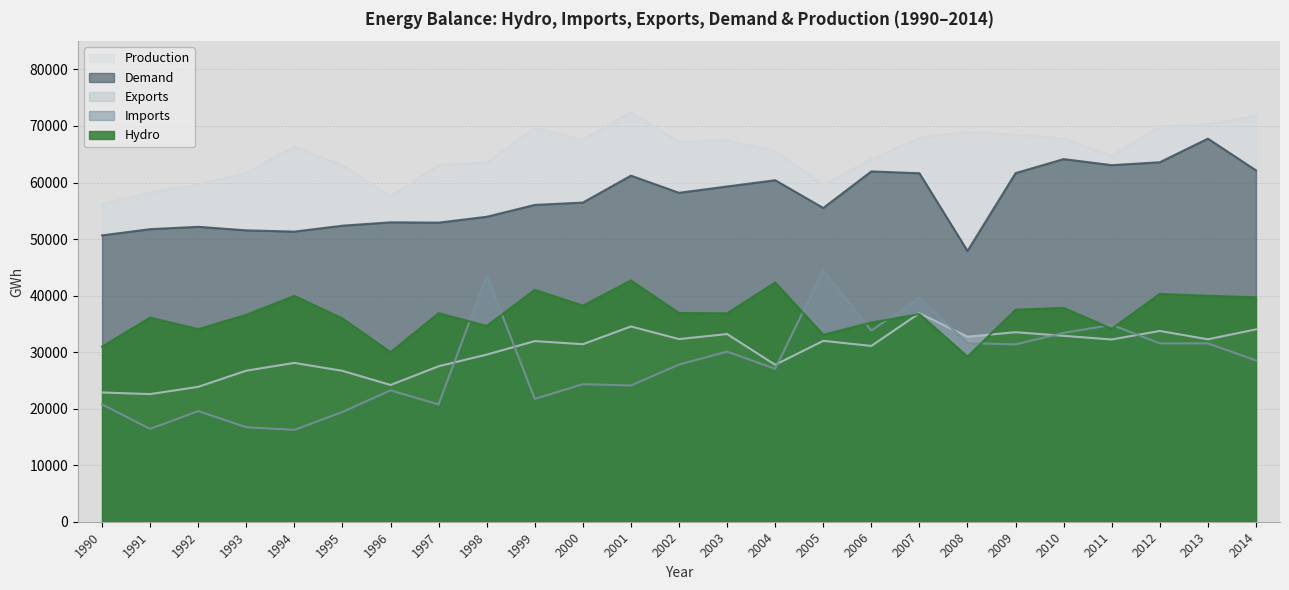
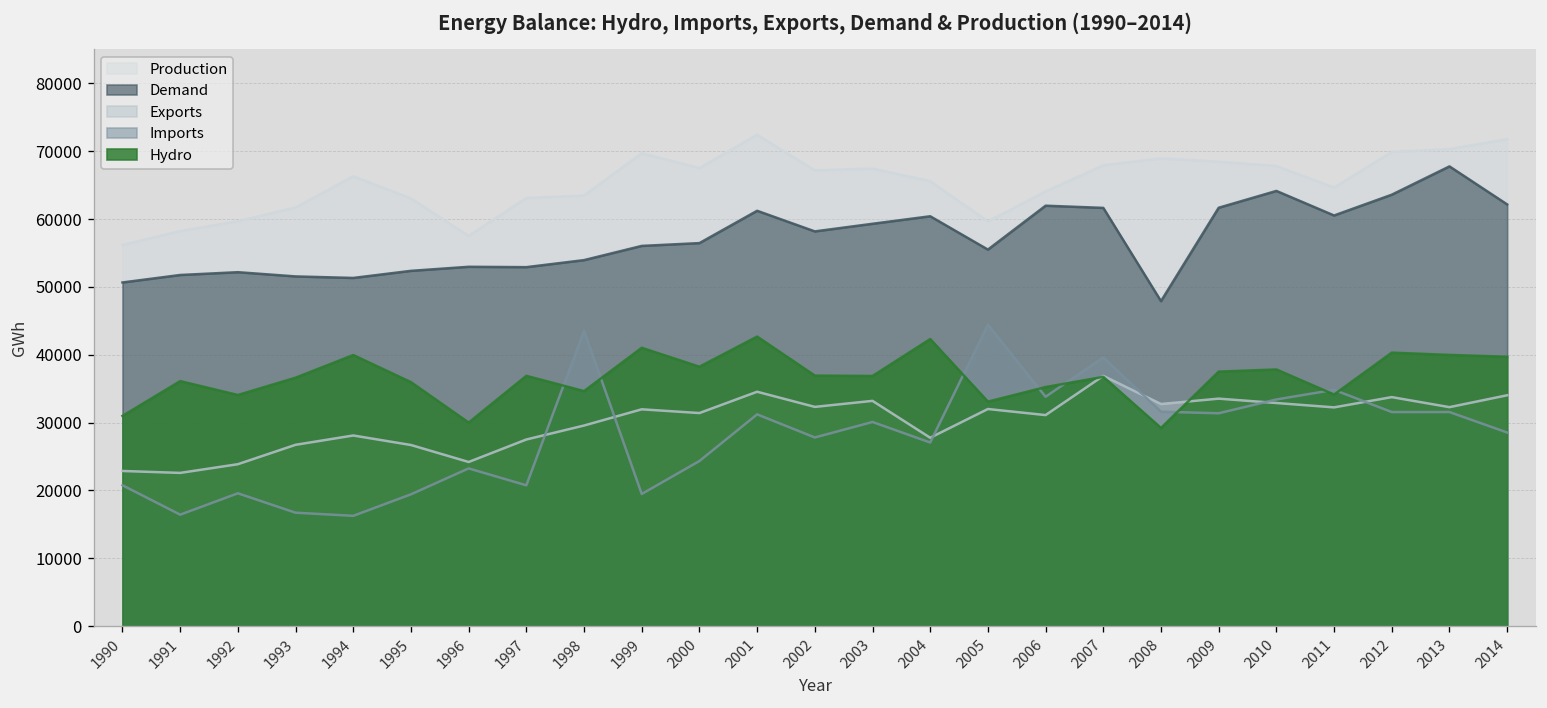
  {
    "Demand": {
      "1990": 51000,
      "1991": 52000,
      "1992": 52000,
      "1993": 52000,
      "1994": 51000,
      "1995": 52000,
      "1996": 53000,
      "1997": 53000,
      "1998": 54000,
      "1999": 56000,
      "2000": 56000,
      "2001": 61000,
      "2002": 58000,
      "2003": 59000,
      "2004": 60000,
      "2005": 55000,
      "2006": 62000,
      "2007": 62000,
      "2008": 48000,
      "2009": 62000,
      "2010": 64000,
-     "2011": 63000,
+     "2011": 61000,
      "2012": 64000,
      "2013": 68000,
      "2014": 62000
    },
    "Imports": {
      "1990": 21000,
      "1991": 16000,
      "1992": 20000,
      "1993": 17000,
      "1994": 16000,
      "1995": 19000,
      "1996": 23000,
      "1997": 21000,
      "1998": 44000,
-     "1999": 22000,
+     "1999": 19000,
      "2000": 24000,
-     "2001": 24000,
+     "2001": 31000,
      "2002": 28000,
      "2003": 30000,
      "2004": 27000,
      "2005": 44000,
      "2006": 34000,
      "2007": 40000,
      "2008": 32000,
      "2009": 31000,
      "2010": 33000,
      "2011": 35000,
      "2012": 32000,
      "2013": 32000,
      "2014": 29000
    },
    "Hydro": {
      "1990": 31000,
      "1991": 36000,
      "1992": 34000,
      "1993": 37000,
      "1994": 40000,
      "1995": 36000,
      "1996": 30000,
      "1997": 37000,
      "1998": 35000,
      "1999": 41000,
      "2000": 38000,
      "2001": 43000,
      "2002": 37000,
      "2003": 37000,
      "2004": 42000,
      "2005": 33000,
      "2006": 35000,
      "2008": 29000,
      "2009": 38000,
      "2010": 38000,
      "2011": 34000,
      "2012": 40000,
      "2013": 40000,
      "2014": 40000
    }
  }
